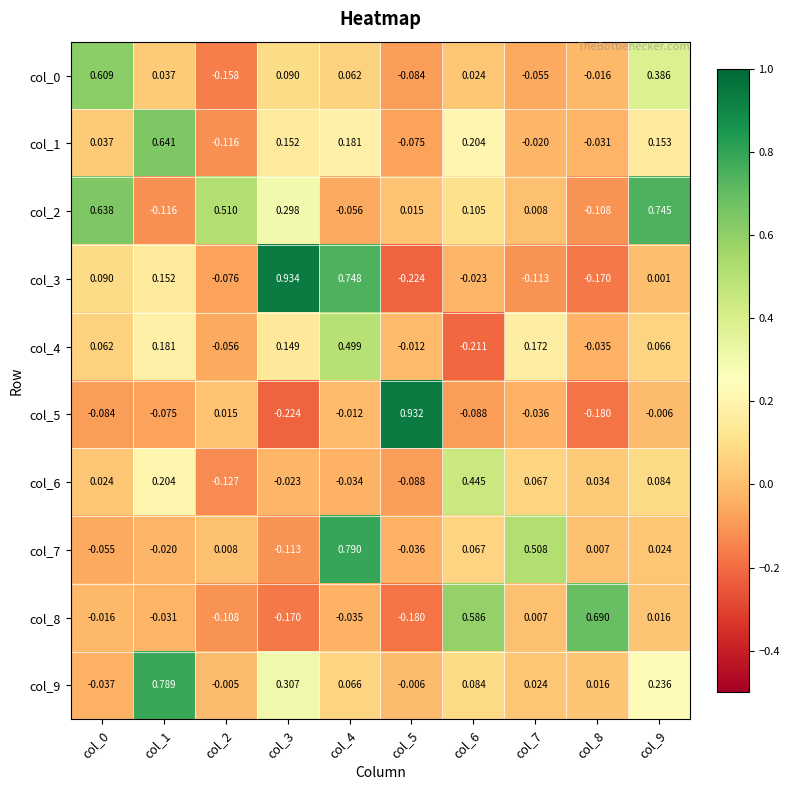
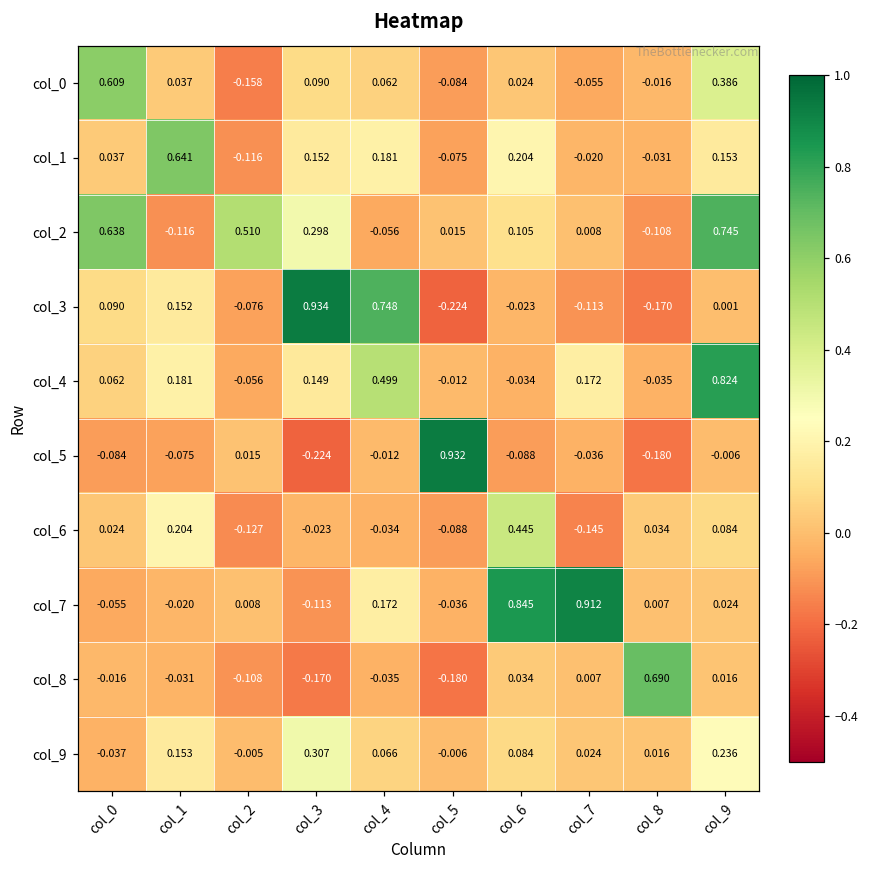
  {
    "col_0": {
      "col_0": 0.609,
      "col_1": 0.037,
      "col_2": -0.158,
      "col_3": 0.090,
      "col_4": 0.062,
      "col_5": -0.084,
      "col_6": 0.024,
      "col_7": -0.055,
      "col_8": -0.016
    },
    "col_1": {
      "col_0": 0.037,
      "col_1": 0.641,
      "col_2": -0.116,
      "col_3": 0.152,
      "col_4": 0.181,
      "col_5": -0.075,
      "col_6": 0.204,
      "col_7": -0.020,
      "col_8": -0.031,
      "col_9": 0.153
    },
    "col_2": {
      "col_0": 0.638,
      "col_1": -0.116,
      "col_2": 0.510,
      "col_3": 0.298,
      "col_4": -0.056,
      "col_5": 0.015,
      "col_6": 0.105,
      "col_7": 0.008,
      "col_8": -0.108,
      "col_9": 0.745
    },
    "col_3": {
      "col_0": 0.090,
      "col_1": 0.152,
      "col_2": -0.076,
      "col_3": 0.934,
      "col_4": 0.748,
      "col_5": -0.224,
      "col_6": -0.023,
      "col_7": -0.113,
      "col_8": -0.170,
      "col_9": 0.001
    },
    "col_4": {
      "col_0": 0.062,
      "col_1": 0.181,
      "col_2": -0.056,
      "col_3": 0.149,
      "col_4": 0.499,
      "col_5": -0.012,
-     "col_6": -0.211,
+     "col_6": -0.034,
      "col_7": 0.172,
      "col_8": -0.035,
-     "col_9": 0.066
+     "col_9": 0.824
    },
    "col_5": {
      "col_0": -0.084,
      "col_1": -0.075,
      "col_2": 0.015,
      "col_3": -0.224,
      "col_4": -0.012,
      "col_5": 0.932,
      "col_6": -0.088,
      "col_7": -0.036,
      "col_8": -0.180,
      "col_9": -0.006
    },
    "col_6": {
      "col_0": 0.024,
      "col_1": 0.204,
      "col_2": -0.127,
      "col_3": -0.023,
      "col_4": -0.034,
      "col_5": -0.088,
      "col_6": 0.445,
-     "col_7": 0.067,
+     "col_7": -0.145,
      "col_8": 0.034,
      "col_9": 0.084
    },
    "col_7": {
      "col_0": -0.055,
      "col_1": -0.020,
      "col_2": 0.008,
      "col_3": -0.113,
-     "col_4": 0.790,
+     "col_4": 0.172,
      "col_5": -0.036,
-     "col_6": 0.067,
-     "col_7": 0.508,
+     "col_6": 0.845,
+     "col_7": 0.912,
      "col_8": 0.007,
      "col_9": 0.024
    },
    "col_8": {
      "col_0": -0.016,
      "col_1": -0.031,
      "col_2": -0.108,
      "col_3": -0.170,
      "col_4": -0.035,
      "col_5": -0.180,
-     "col_6": 0.586,
+     "col_6": 0.034,
      "col_7": 0.007,
      "col_8": 0.690,
      "col_9": 0.016
    },
    "col_9": {
      "col_0": -0.037,
-     "col_1": 0.789,
+     "col_1": 0.153,
      "col_2": -0.005,
      "col_3": 0.307,
      "col_4": 0.066,
      "col_5": -0.006,
      "col_6": 0.084,
      "col_7": 0.024,
      "col_8": 0.016,
      "col_9": 0.236
    }
  }
